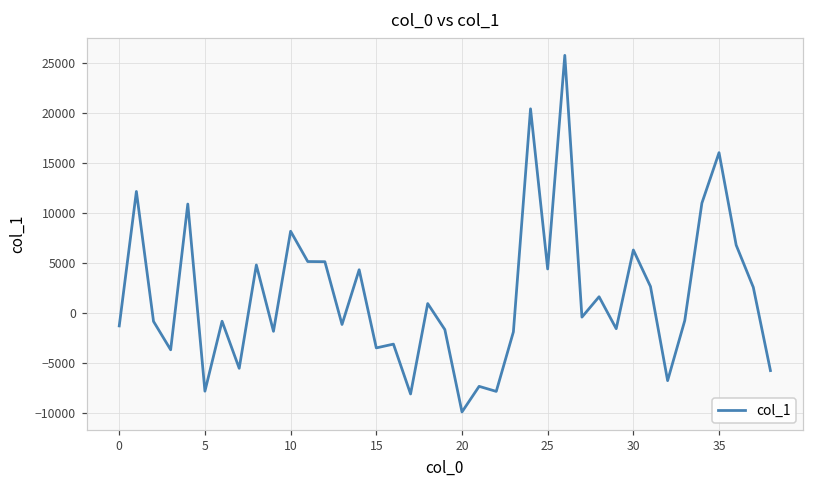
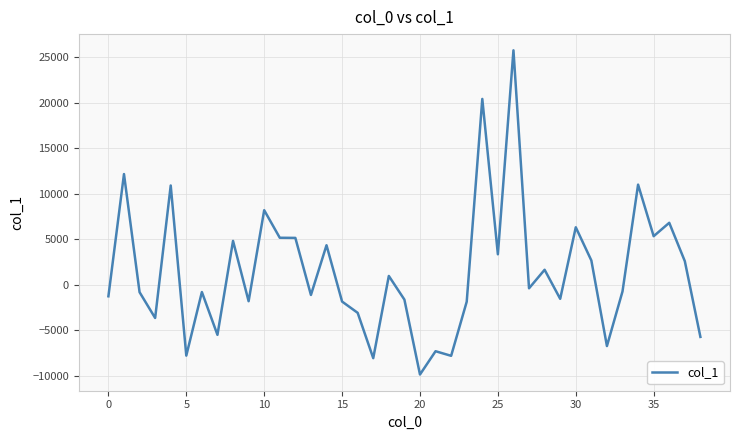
  {
    "0": -1000,
    "5": -8000,
    "10": 8000,
-   "15": -3000,
+   "15": -2000,
    "20": -10000,
-   "25": 4000,
+   "25": 3000,
    "30": 6000,
-   "35": 16000
+   "35": 5000
  }
